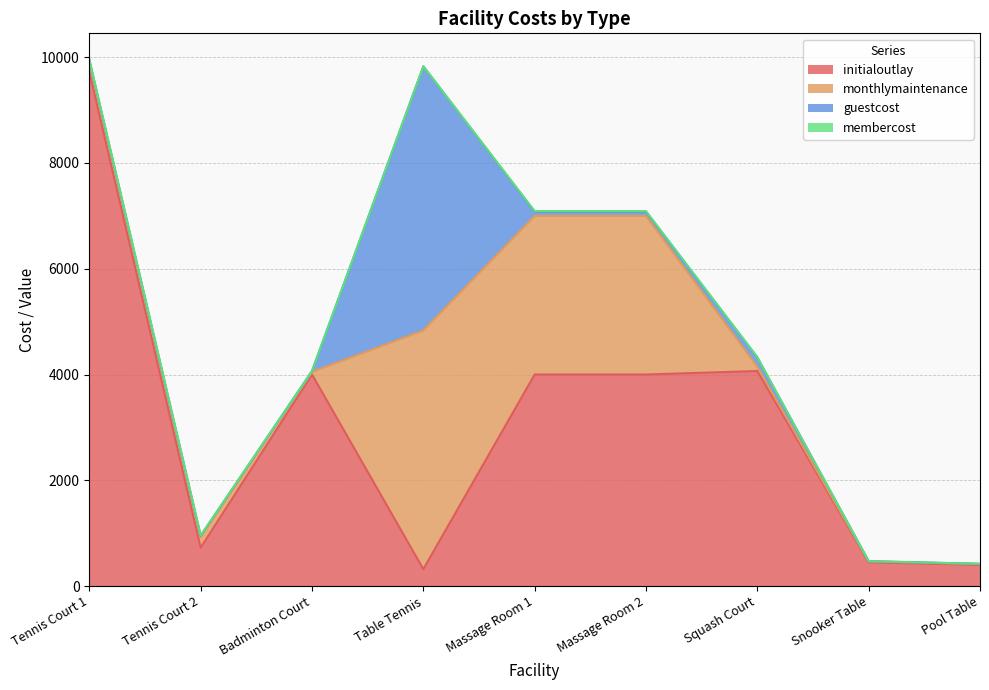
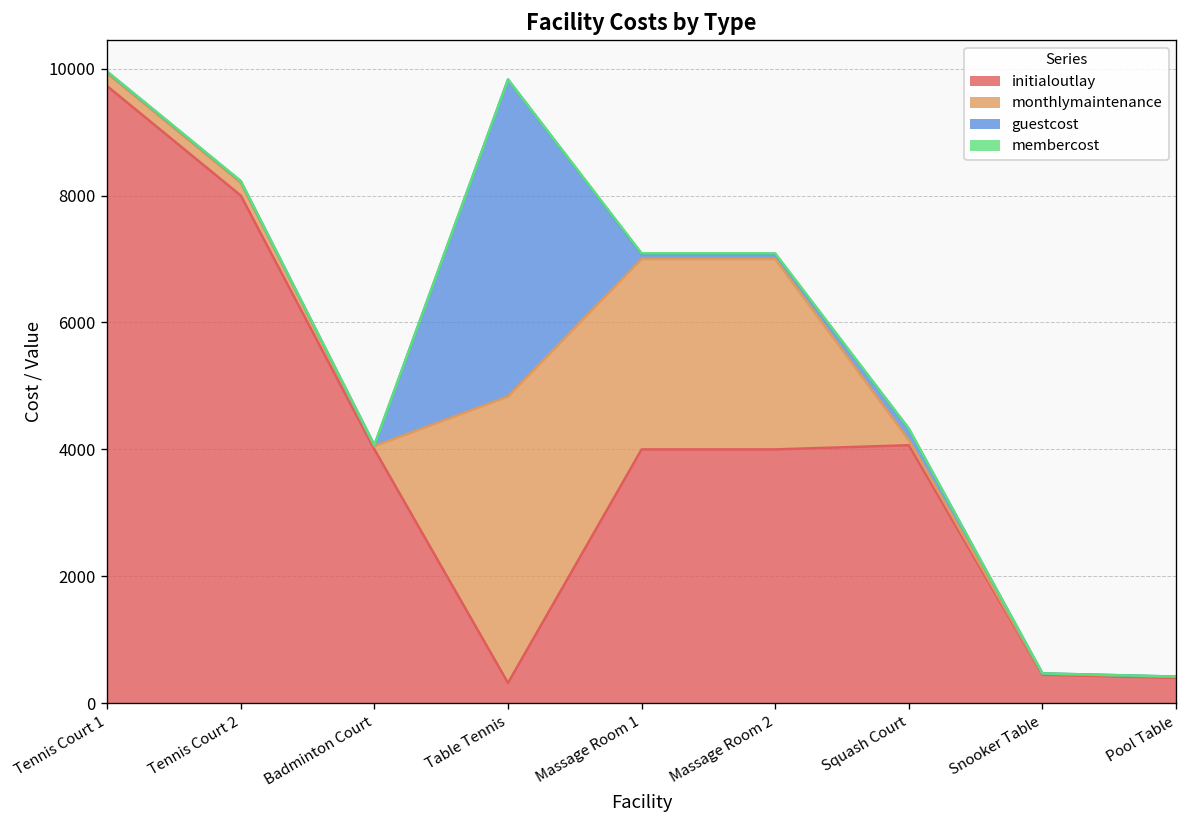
  {
    "initialoutlay": {
      "Tennis Court 1": 9700,
-     "Tennis Court 2": 700,
+     "Tennis Court 2": 8000,
      "Badminton Court": 4000,
      "Table Tennis": 300,
      "Massage Room 1": 4000,
      "Massage Room 2": 4000,
      "Squash Court": 4100
    },
    "monthlymaintenance": {
      "Table Tennis": 4500,
      "Massage Room 1": 3000,
      "Massage Room 2": 3000,
      "Squash Court": 100
    }
  }
